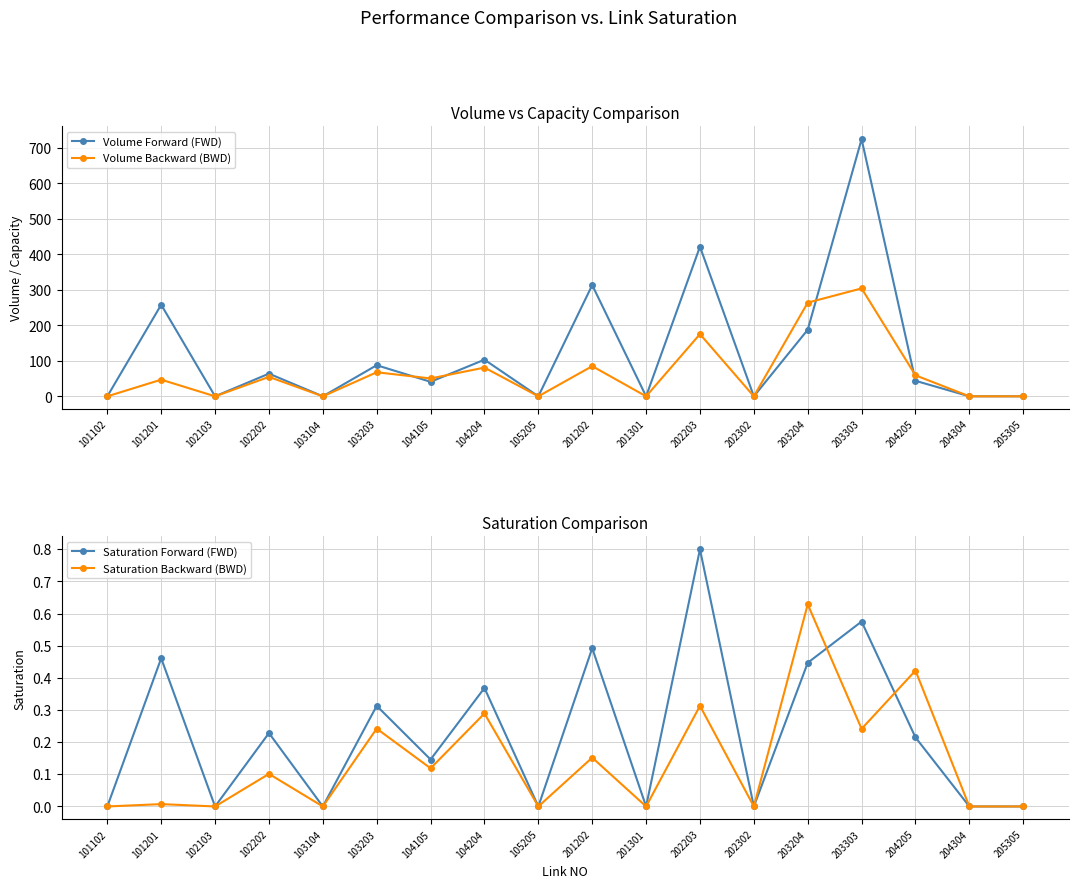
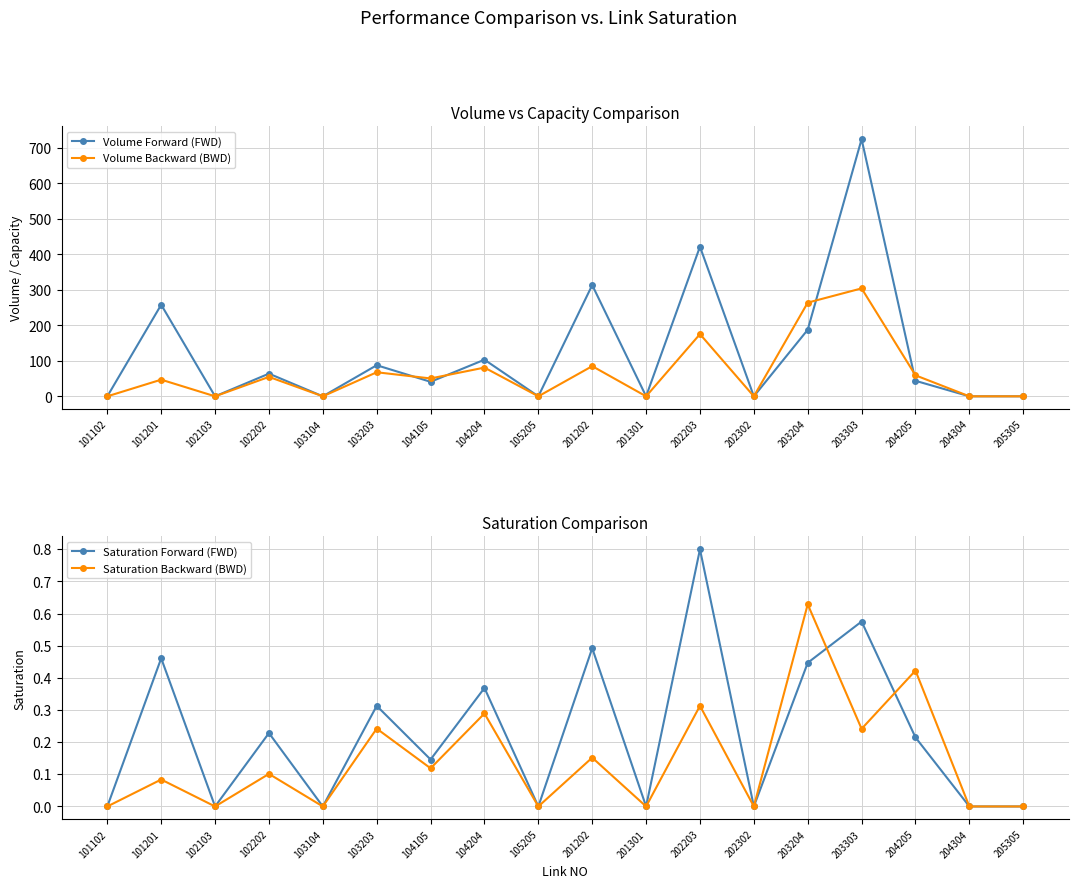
  {
    "Volume vs Capacity Comparison": {
      "Volume Forward (FWD)": {
        "101201": 260,
        "102202": 60,
        "103203": 90,
        "104105": 40,
        "104204": 100,
        "201202": 310,
        "202203": 420,
        "203204": 190,
        "203303": 720,
        "204205": 40
      },
      "Volume Backward (BWD)": {
        "101201": 50,
        "102202": 50,
        "103203": 70,
        "104105": 50,
        "104204": 80,
        "201202": 90,
        "202203": 180,
        "203204": 260,
        "203303": 300,
        "204205": 60
      }
    },
    "Saturation Comparison": {
      "Saturation Forward (FWD)": {
        "101201": 0.46,
        "102202": 0.23,
        "103203": 0.31,
        "104105": 0.15,
        "104204": 0.37,
        "201202": 0.49,
        "202203": 0.80,
        "203204": 0.45,
        "203303": 0.58,
        "204205": 0.21
      },
      "Saturation Backward (BWD)": {
-       "101201": 0.01,
+       "101201": 0.08,
        "102202": 0.10,
        "103203": 0.24,
        "104105": 0.12,
        "104204": 0.29,
        "201202": 0.15,
        "202203": 0.31,
        "203204": 0.63,
        "203303": 0.24,
        "204205": 0.42
      }
    }
  }
